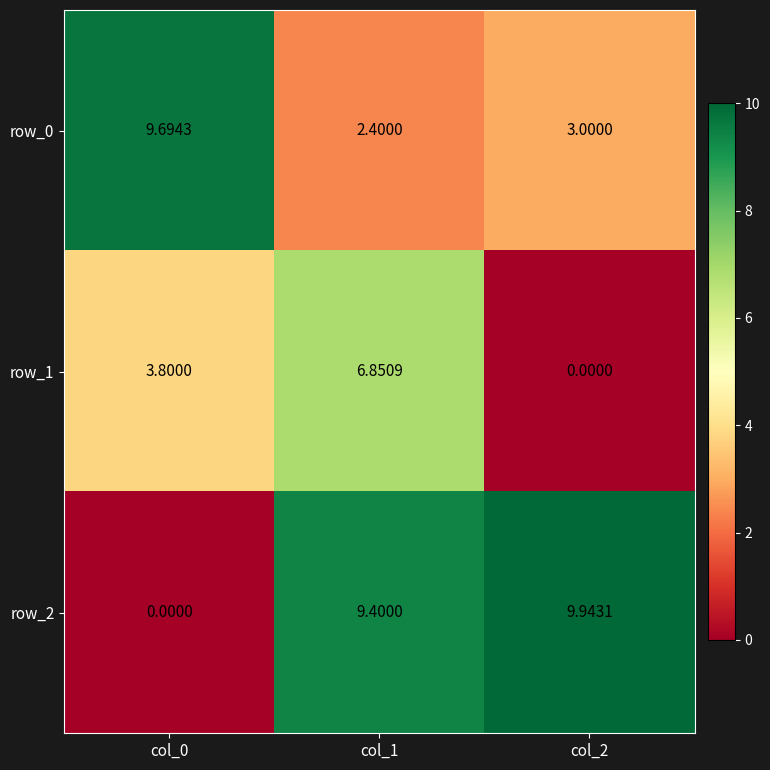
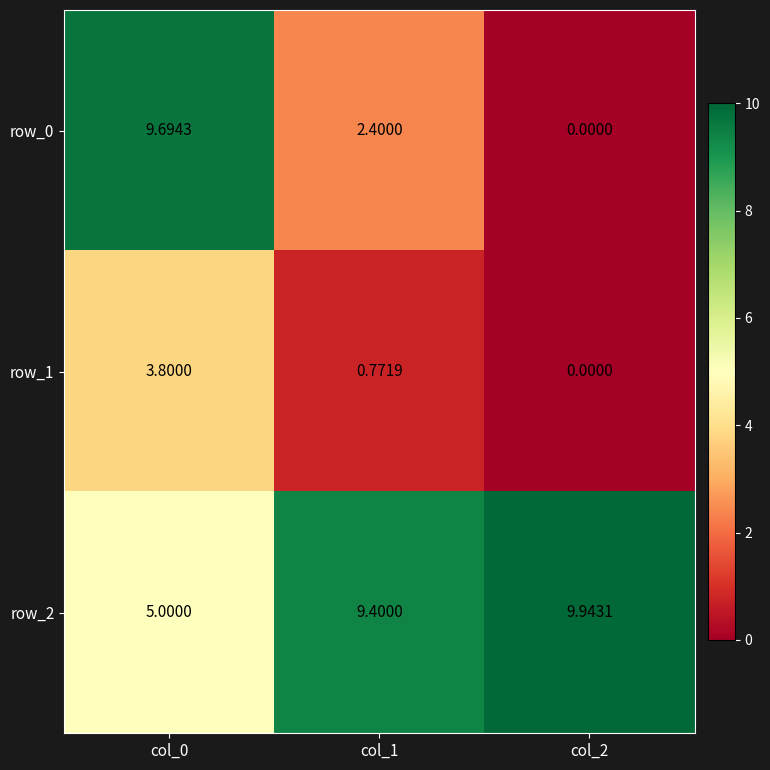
  {
    "row_0": {
      "col_0": 9.6943,
      "col_1": 2.4000,
-     "col_2": 3.0000
+     "col_2": 0.0000
    },
    "row_1": {
      "col_0": 3.8000,
-     "col_1": 6.8509,
+     "col_1": 0.7719,
      "col_2": 0.0000
    },
    "row_2": {
-     "col_0": 0.0000,
+     "col_0": 5.0000,
      "col_1": 9.4000,
      "col_2": 9.9431
    }
  }
